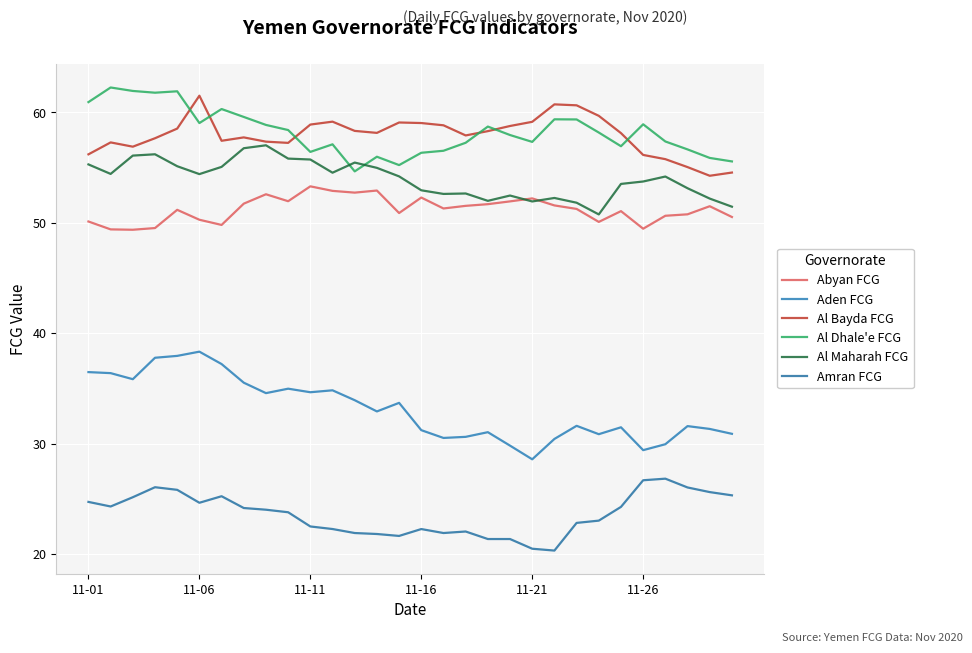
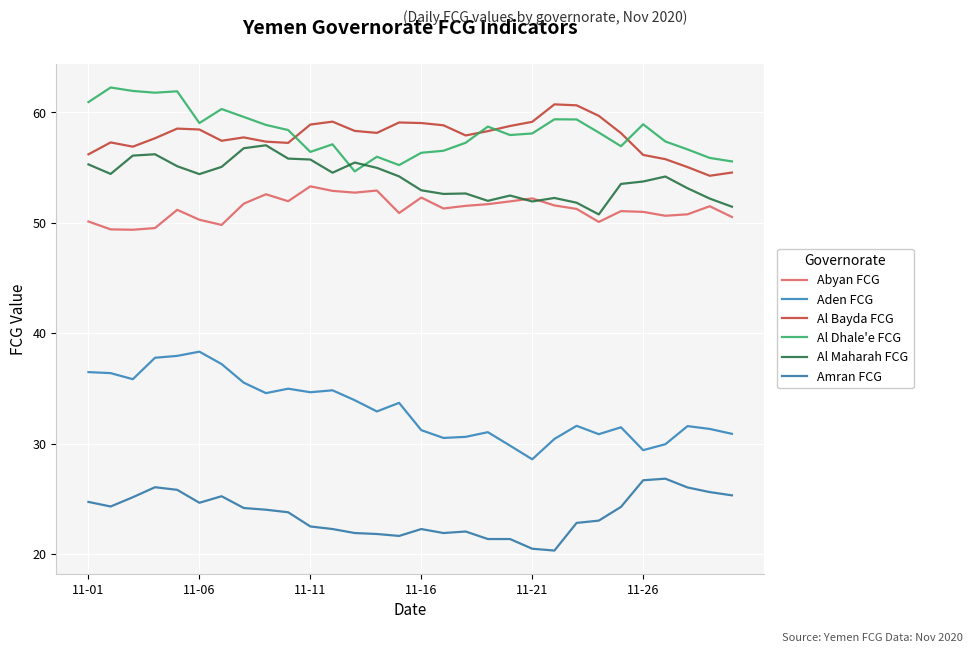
  {
    "Abyan FCG": {
      "11-01": 50.1,
      "11-06": 50.3,
      "11-11": 53.3,
      "11-16": 52.3,
      "11-21": 52.2,
-     "11-26": 49.5
+     "11-26": 51.0
    },
    "Al Bayda FCG": {
      "11-01": 56.2,
-     "11-06": 61.5,
+     "11-06": 58.5,
      "11-11": 58.9,
      "11-16": 59.0,
      "11-21": 59.1,
      "11-26": 56.1
    },
    "Al Dhale'e FCG": {
      "11-01": 60.9,
      "11-06": 59.0,
      "11-11": 56.4,
      "11-16": 56.3,
-     "11-21": 57.3,
+     "11-21": 58.1,
      "11-26": 58.9
    },
    "Al Maharah FCG": {
      "11-01": 55.3,
      "11-06": 54.4,
      "11-11": 55.7,
      "11-16": 52.9,
      "11-21": 51.9,
      "11-26": 53.7
    }
  }
